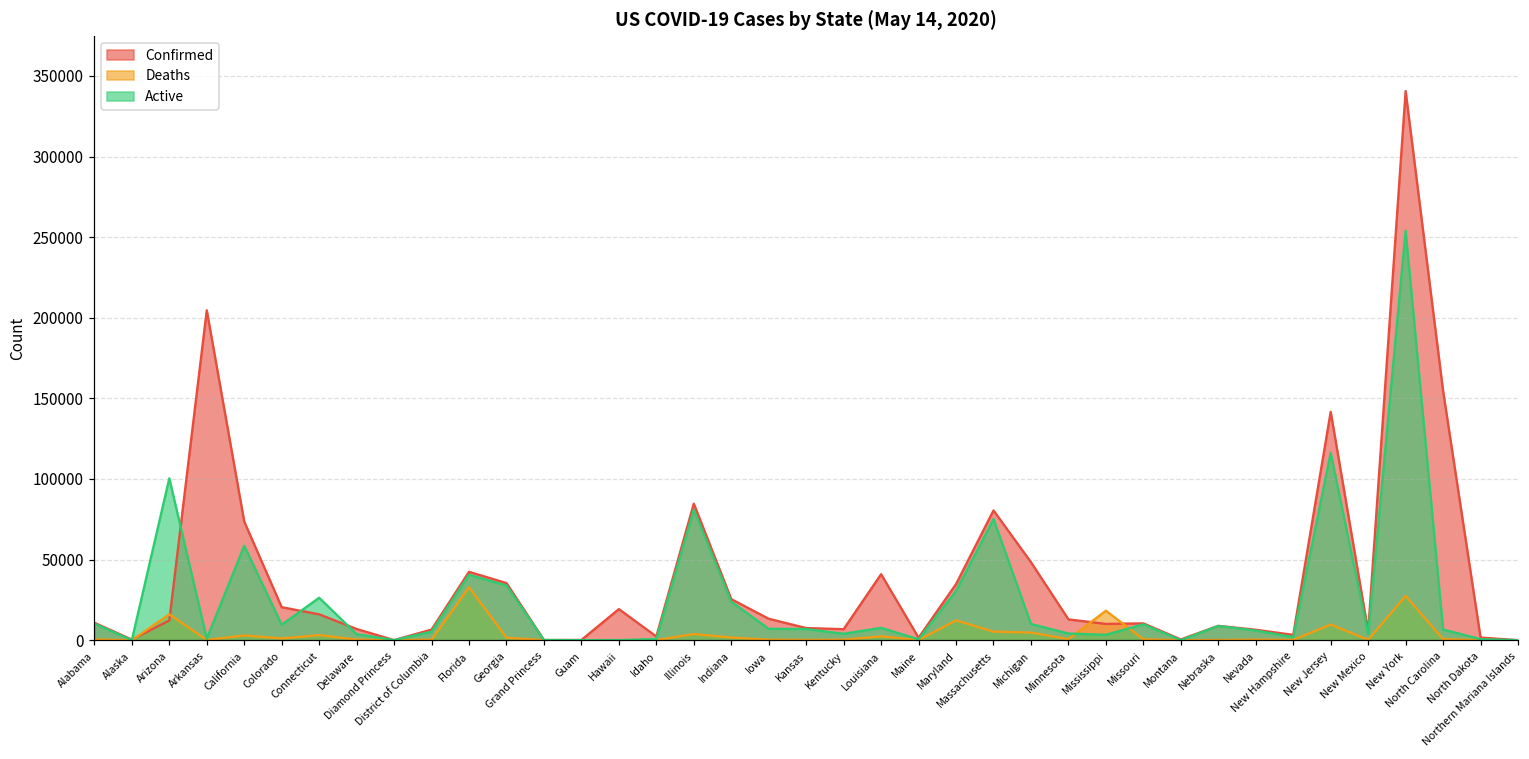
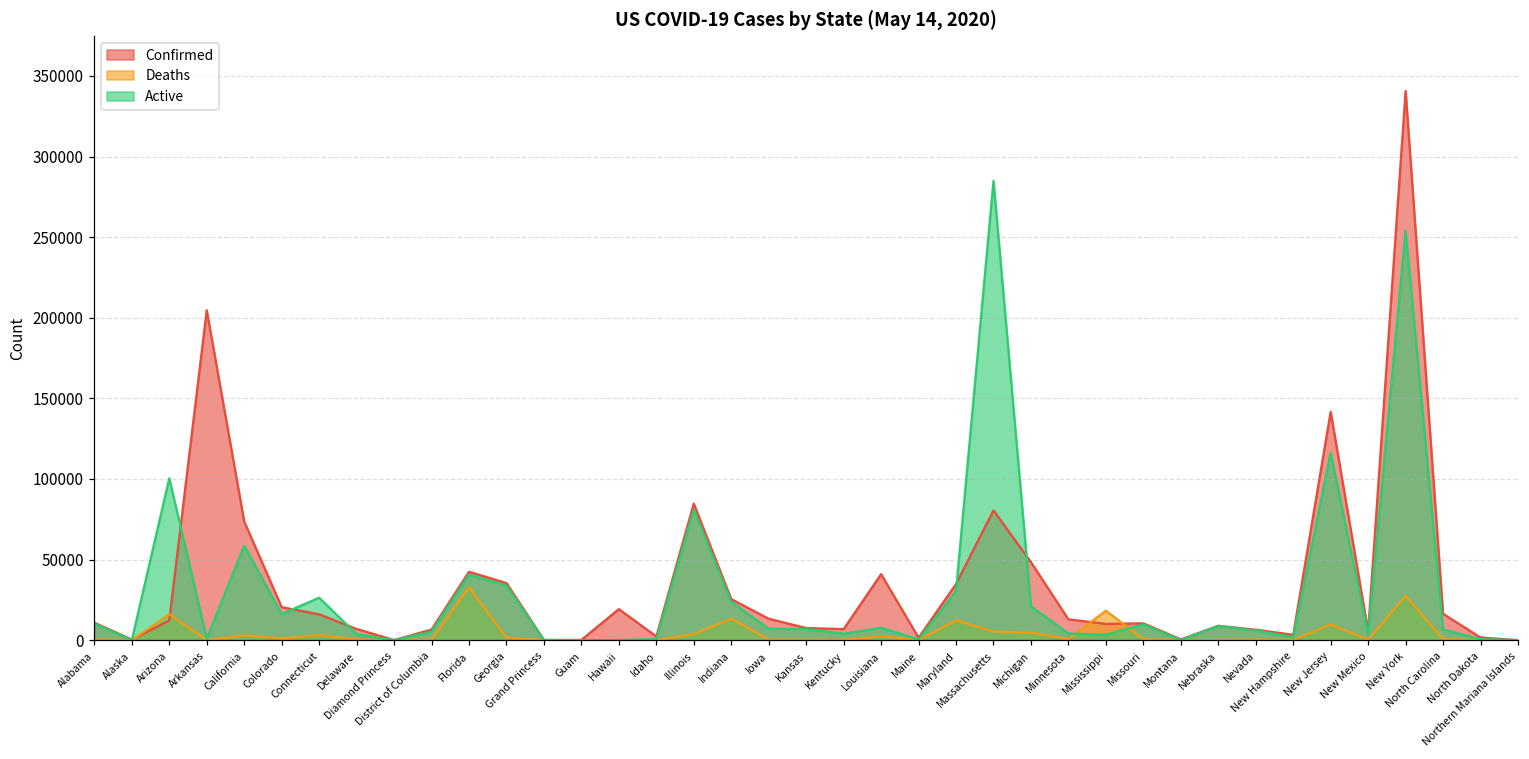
  {
    "Confirmed": {
      "Arizona": 12000,
      "Arkansas": 205000,
      "California": 74000,
      "Colorado": 20000,
      "Connecticut": 16000,
      "Delaware": 7000,
      "Florida": 42000,
      "Hawaii": 19000,
      "Illinois": 85000,
      "Iowa": 13000,
      "Kentucky": 7000,
      "Louisiana": 41000,
      "Maryland": 35000,
      "Massachusetts": 80000,
      "Michigan": 48000,
      "Minnesota": 13000,
      "Mississippi": 10000,
      "New Jersey": 142000,
      "New York": 341000,
-     "North Carolina": 155000
+     "North Carolina": 16000
    },
    "Deaths": {
      "Alabama": 0,
      "Arizona": 16000,
      "California": 3000,
      "Colorado": 1000,
      "Connecticut": 3000,
      "Delaware": 0,
      "District of Columbia": 0,
      "Florida": 33000,
      "Georgia": 2000,
      "Illinois": 4000,
-     "Indiana": 2000,
+     "Indiana": 13000,
      "Iowa": 0,
      "Kansas": 0,
      "Kentucky": 0,
      "Louisiana": 2000,
      "Maryland": 12000,
      "Massachusetts": 5000,
      "Michigan": 5000,
      "Minnesota": 1000,
      "Mississippi": 18000,
      "Missouri": 1000,
      "Nebraska": 0,
      "Nevada": 0,
      "New Hampshire": 0,
      "New Jersey": 10000,
      "New Mexico": 0,
      "New York": 27000,
      "North Carolina": 1000
    },
    "Active": {
      "Arizona": 100000,
      "California": 59000,
-     "Colorado": 10000,
+     "Colorado": 16000,
      "Connecticut": 26000,
      "Delaware": 4000,
      "Florida": 41000,
      "Illinois": 81000,
      "Iowa": 7000,
      "Kentucky": 4000,
      "Louisiana": 8000,
      "Maryland": 31000,
-     "Massachusetts": 75000,
-     "Michigan": 10000,
+     "Massachusetts": 285000,
+     "Michigan": 21000,
      "Minnesota": 4000,
      "Mississippi": 3000,
      "New Jersey": 116000,
      "New York": 254000,
      "North Carolina": 7000
    }
  }
